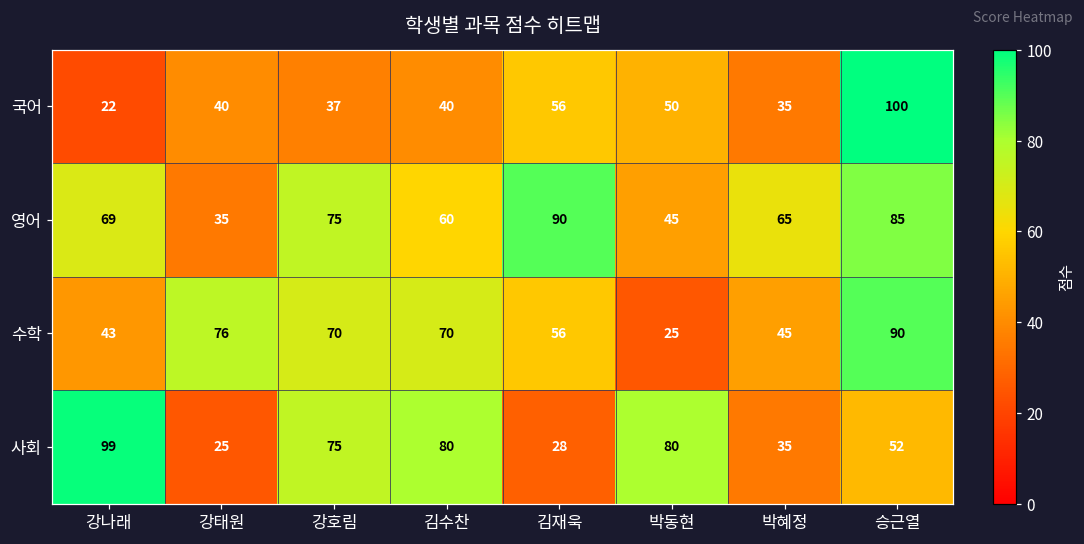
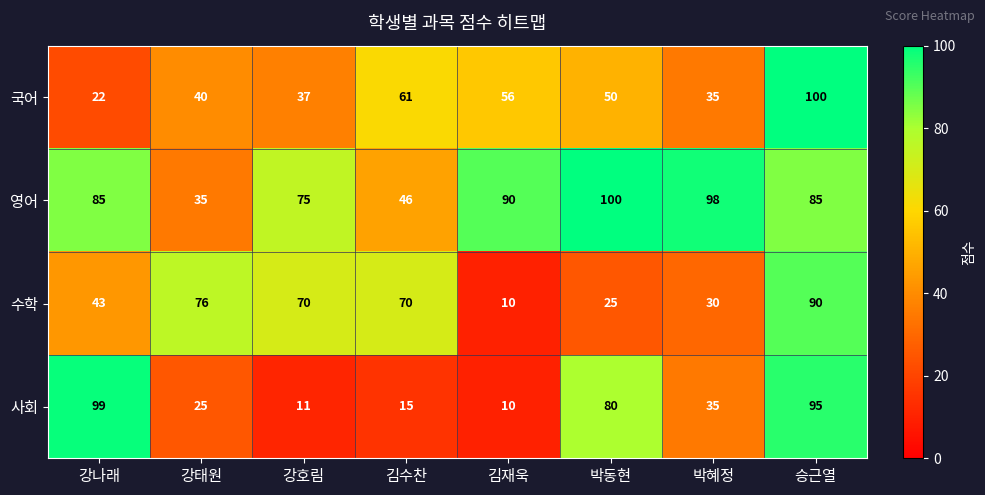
  {
    "국어": {
      "강나래": 22,
      "강태원": 40,
      "강호림": 37,
-     "김수찬": 40,
+     "김수찬": 61,
      "김재욱": 56,
      "박동현": 50,
      "박혜정": 35,
      "승근열": 100
    },
    "영어": {
-     "강나래": 69,
+     "강나래": 85,
      "강태원": 35,
      "강호림": 75,
-     "김수찬": 60,
+     "김수찬": 46,
      "김재욱": 90,
-     "박동현": 45,
-     "박혜정": 65,
+     "박동현": 100,
+     "박혜정": 98,
      "승근열": 85
    },
    "수학": {
      "강나래": 43,
      "강태원": 76,
      "강호림": 70,
      "김수찬": 70,
-     "김재욱": 56,
+     "김재욱": 10,
      "박동현": 25,
-     "박혜정": 45,
+     "박혜정": 30,
      "승근열": 90
    },
    "사회": {
      "강나래": 99,
      "강태원": 25,
-     "강호림": 75,
-     "김수찬": 80,
-     "김재욱": 28,
+     "강호림": 11,
+     "김수찬": 15,
+     "김재욱": 10,
      "박동현": 80,
      "박혜정": 35,
-     "승근열": 52
+     "승근열": 95
    }
  }
